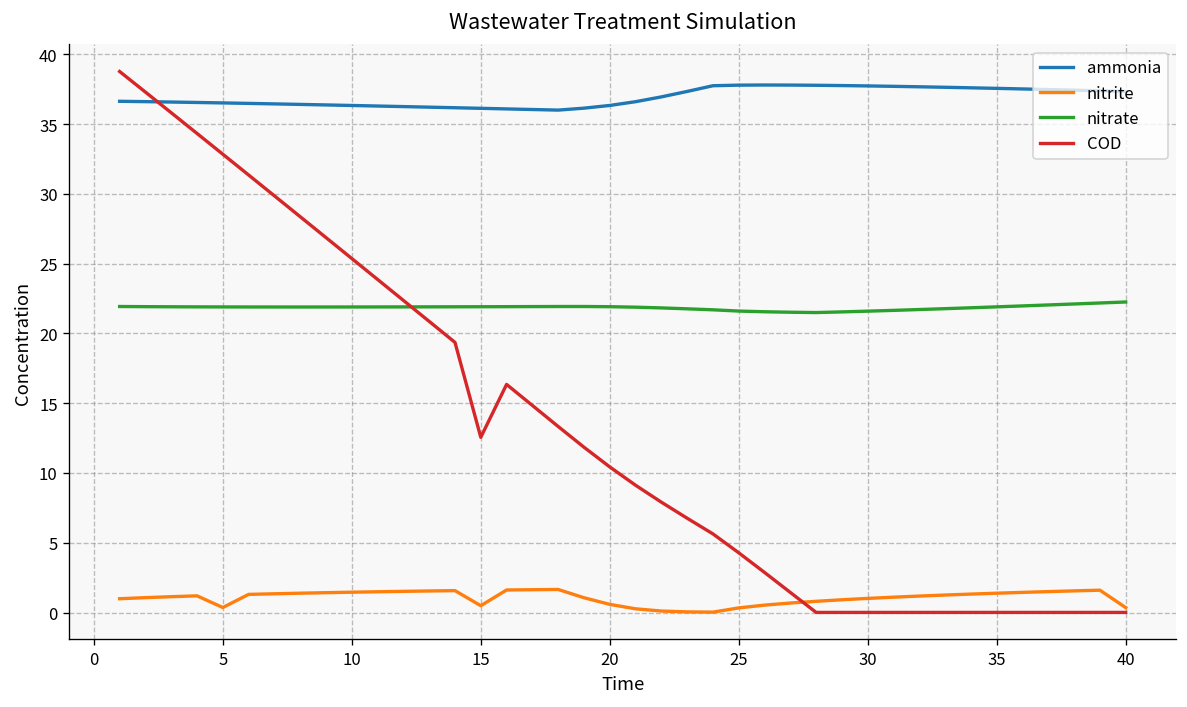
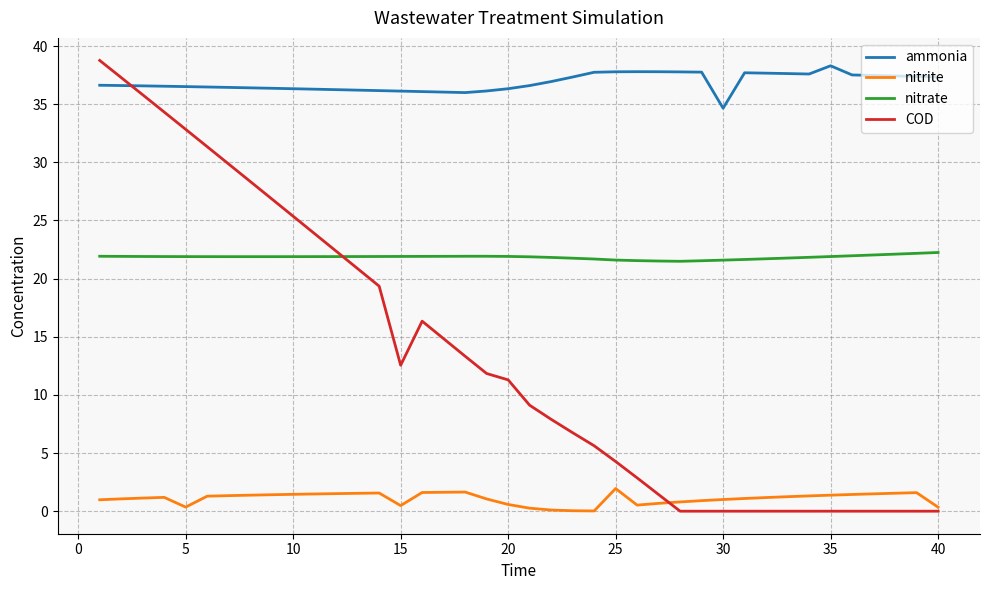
  {
    "ammonia": {
      "5": 36.5,
      "10": 36.3,
      "15": 36.1,
      "20": 36.3,
      "25": 37.8,
-     "30": 37.7,
-     "35": 37.6
+     "30": 34.7,
+     "35": 38.3
    },
    "nitrite": {
      "5": 0.4,
      "10": 1.5,
      "15": 0.5,
      "20": 0.6,
-     "25": 0.3,
+     "25": 2.0,
      "30": 1.0,
      "35": 1.4,
      "40": 0.4
    },
    "nitrate": {
      "5": 21.9,
      "10": 21.9,
      "15": 21.9,
      "20": 21.9,
      "25": 21.6,
      "30": 21.6,
      "35": 21.9,
      "40": 22.2
    },
    "COD": {
      "5": 32.8,
      "10": 25.4,
      "15": 12.6,
-     "20": 10.4,
+     "20": 11.3,
      "25": 4.3,
      "30": 0.0,
      "35": 0.0,
      "40": 0.0
    }
  }
